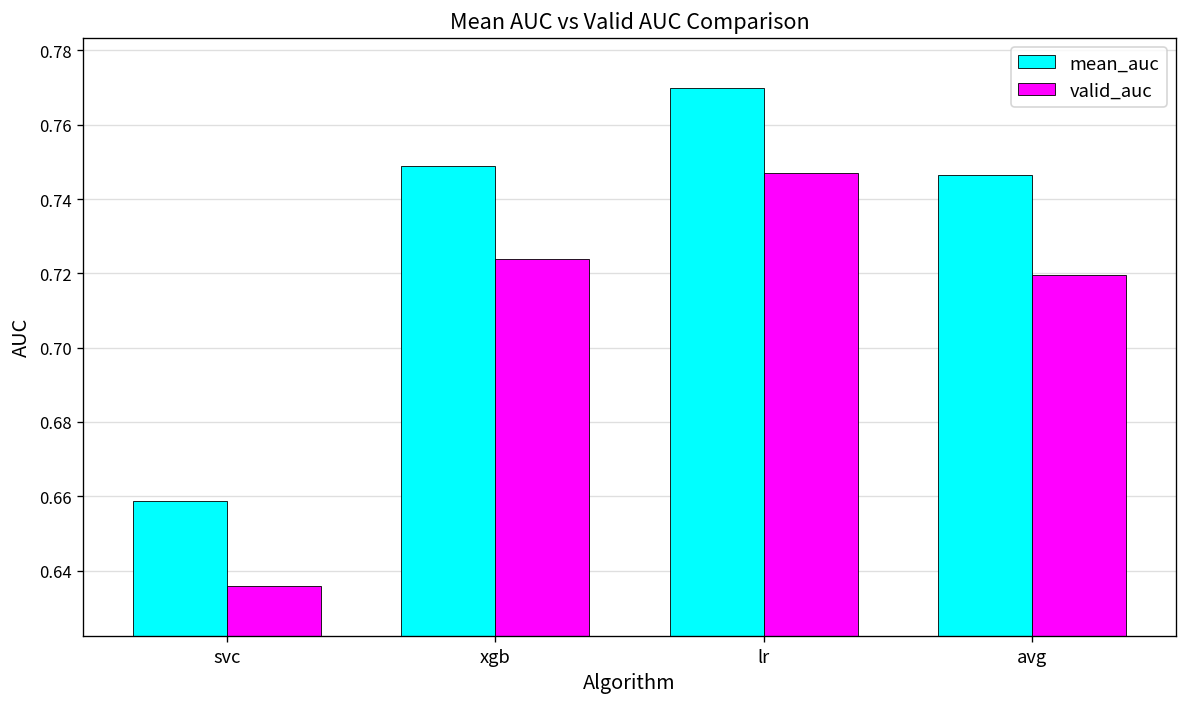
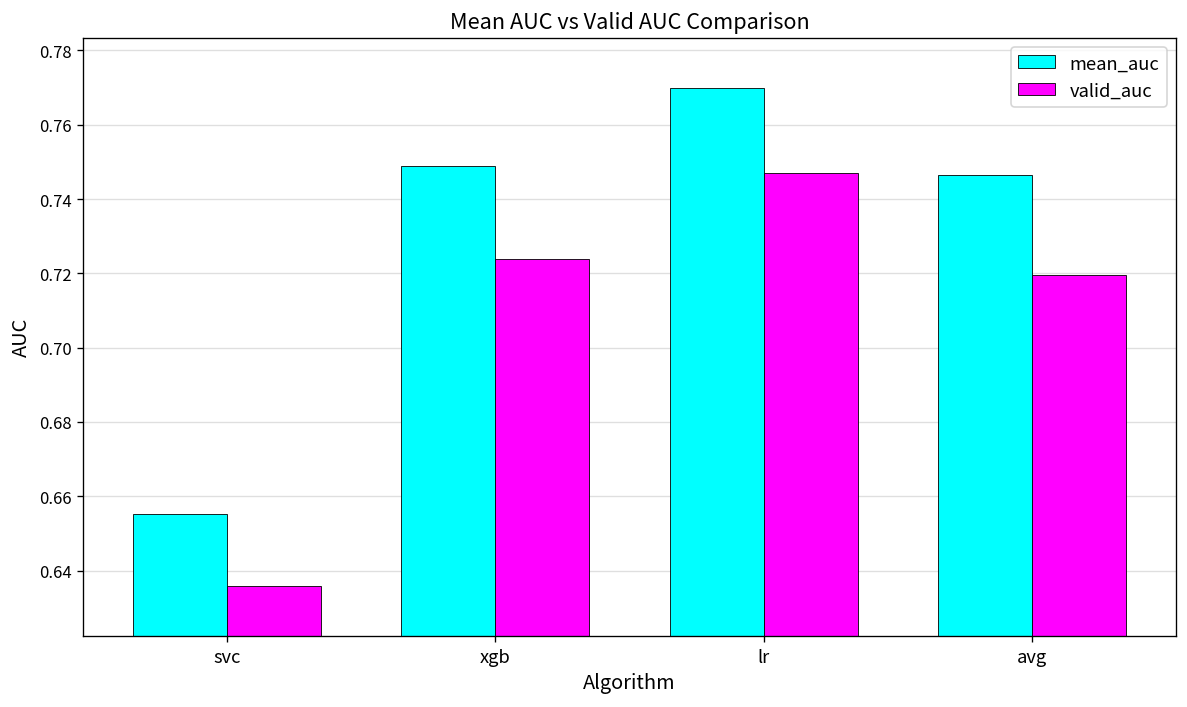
  {
    "mean_auc": {
-     "svc": 0.659,
+     "svc": 0.655,
      "xgb": 0.749,
      "lr": 0.770,
      "avg": 0.746
    },
    "valid_auc": {
      "svc": 0.636,
      "xgb": 0.724,
      "lr": 0.747,
      "avg": 0.719
    }
  }
